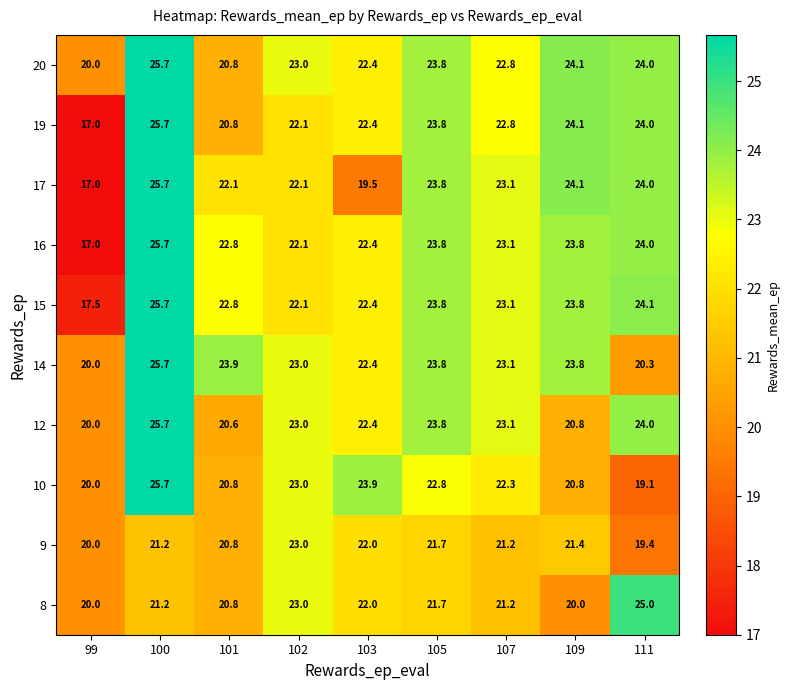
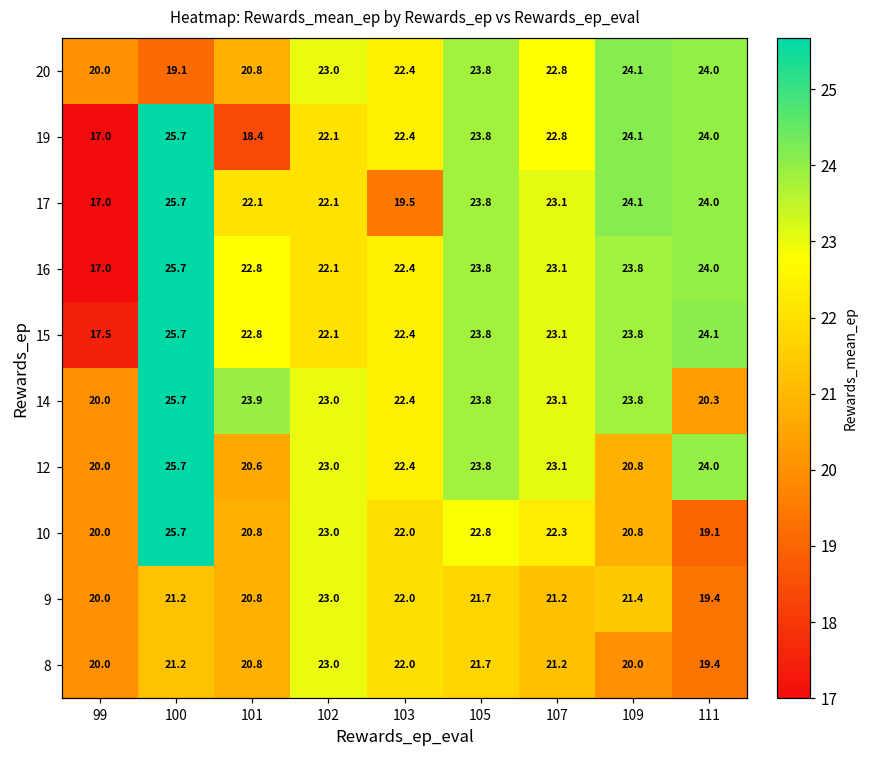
  {
    "20": {
      "99": 20.0,
-     "100": 25.7,
+     "100": 19.1,
      "101": 20.8,
      "102": 23.0,
      "103": 22.4,
      "105": 23.8,
      "107": 22.8,
      "109": 24.1,
      "111": 24.0
    },
    "19": {
      "99": 17.0,
      "100": 25.7,
-     "101": 20.8,
+     "101": 18.4,
      "102": 22.1,
      "103": 22.4,
      "105": 23.8,
      "107": 22.8,
      "109": 24.1,
      "111": 24.0
    },
    "17": {
      "99": 17.0,
      "100": 25.7,
      "101": 22.1,
      "102": 22.1,
      "103": 19.5,
      "105": 23.8,
      "107": 23.1,
      "109": 24.1,
      "111": 24.0
    },
    "16": {
      "99": 17.0,
      "100": 25.7,
      "101": 22.8,
      "102": 22.1,
      "103": 22.4,
      "105": 23.8,
      "107": 23.1,
      "109": 23.8,
      "111": 24.0
    },
    "15": {
      "99": 17.5,
      "100": 25.7,
      "101": 22.8,
      "102": 22.1,
      "103": 22.4,
      "105": 23.8,
      "107": 23.1,
      "109": 23.8,
      "111": 24.1
    },
    "14": {
      "99": 20.0,
      "100": 25.7,
      "101": 23.9,
      "102": 23.0,
      "103": 22.4,
      "105": 23.8,
      "107": 23.1,
      "109": 23.8,
      "111": 20.3
    },
    "12": {
      "99": 20.0,
      "100": 25.7,
      "101": 20.6,
      "102": 23.0,
      "103": 22.4,
      "105": 23.8,
      "107": 23.1,
      "109": 20.8,
      "111": 24.0
    },
    "10": {
      "99": 20.0,
      "100": 25.7,
      "101": 20.8,
      "102": 23.0,
-     "103": 23.9,
+     "103": 22.0,
      "105": 22.8,
      "107": 22.3,
      "109": 20.8,
      "111": 19.1
    },
    "9": {
      "99": 20.0,
      "100": 21.2,
      "101": 20.8,
      "102": 23.0,
      "103": 22.0,
      "105": 21.7,
      "107": 21.2,
      "109": 21.4,
      "111": 19.4
    },
    "8": {
      "99": 20.0,
      "100": 21.2,
      "101": 20.8,
      "102": 23.0,
      "103": 22.0,
      "105": 21.7,
      "107": 21.2,
      "109": 20.0,
-     "111": 25.0
+     "111": 19.4
    }
  }
